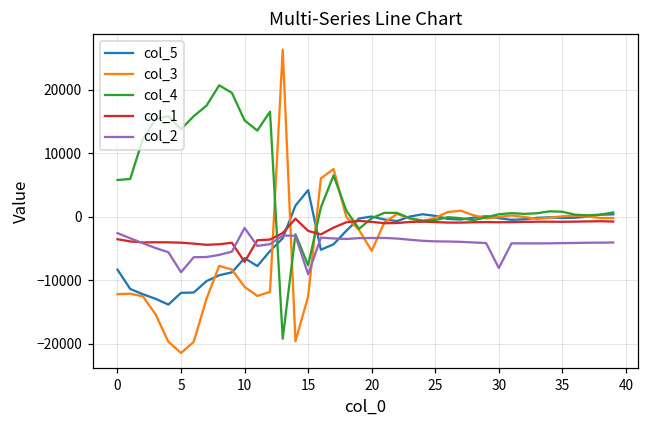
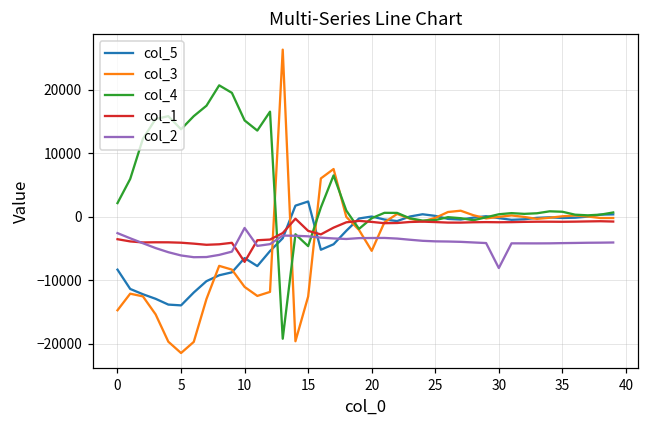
  {
    "col_5": {
      "0": -8000,
-     "5": -12000,
+     "5": -14000,
      "10": -7000,
-     "15": 4000
+     "15": 2000
    },
    "col_3": {
-     "0": -12000,
+     "0": -15000,
      "5": -21000,
      "10": -11000,
      "15": -13000,
      "20": -5000
    },
    "col_4": {
-     "0": 6000,
+     "0": 2000,
      "10": 15000,
-     "15": -8000,
+     "15": -5000,
      "35": 1000
    },
    "col_1": {
      "0": -4000,
      "5": -4000,
      "10": -7000,
      "15": -2000,
      "20": -1000,
      "30": -1000,
      "35": -1000
    },
    "col_2": {
      "0": -3000,
-     "5": -9000,
+     "5": -6000,
      "10": -2000,
-     "15": -9000,
+     "15": -3000,
      "20": -3000,
      "25": -4000,
      "30": -8000,
      "35": -4000
    }
  }
